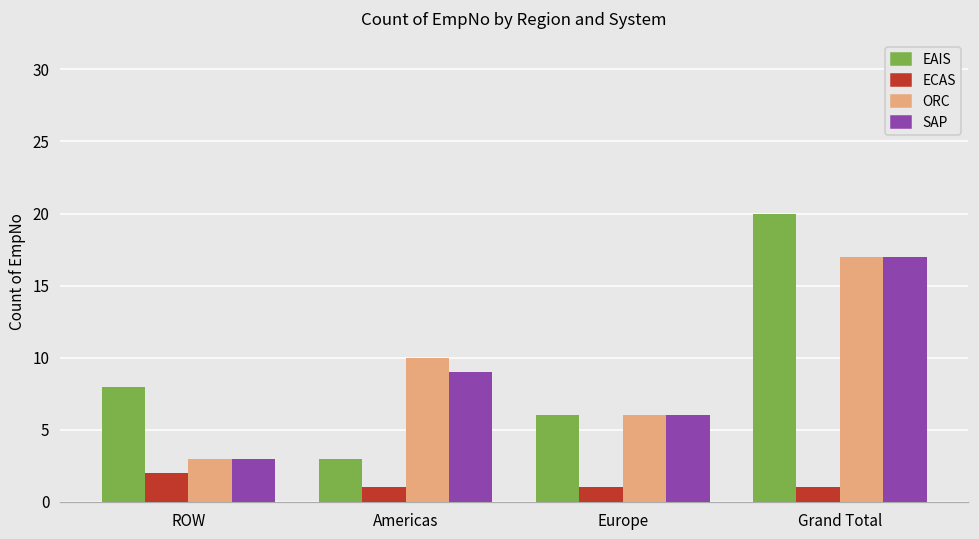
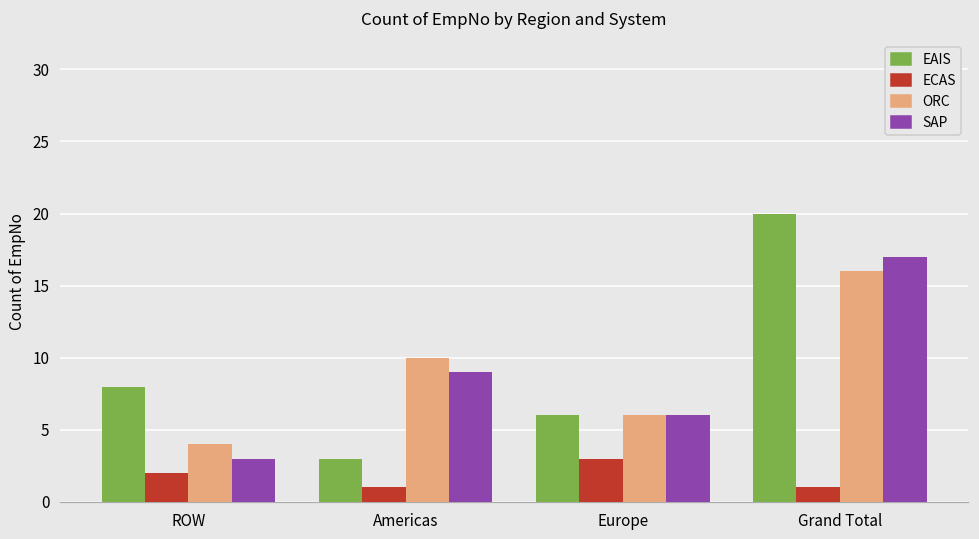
  {
    "EAIS": {
      "ROW": 8,
      "Americas": 3,
      "Europe": 6,
      "Grand Total": 20
    },
    "ECAS": {
      "ROW": 2,
      "Americas": 1,
-     "Europe": 1,
+     "Europe": 3,
      "Grand Total": 1
    },
    "ORC": {
-     "ROW": 3,
+     "ROW": 4,
      "Americas": 10,
      "Europe": 6,
-     "Grand Total": 17
+     "Grand Total": 16
    },
    "SAP": {
      "ROW": 3,
      "Americas": 9,
      "Europe": 6,
      "Grand Total": 17
    }
  }
